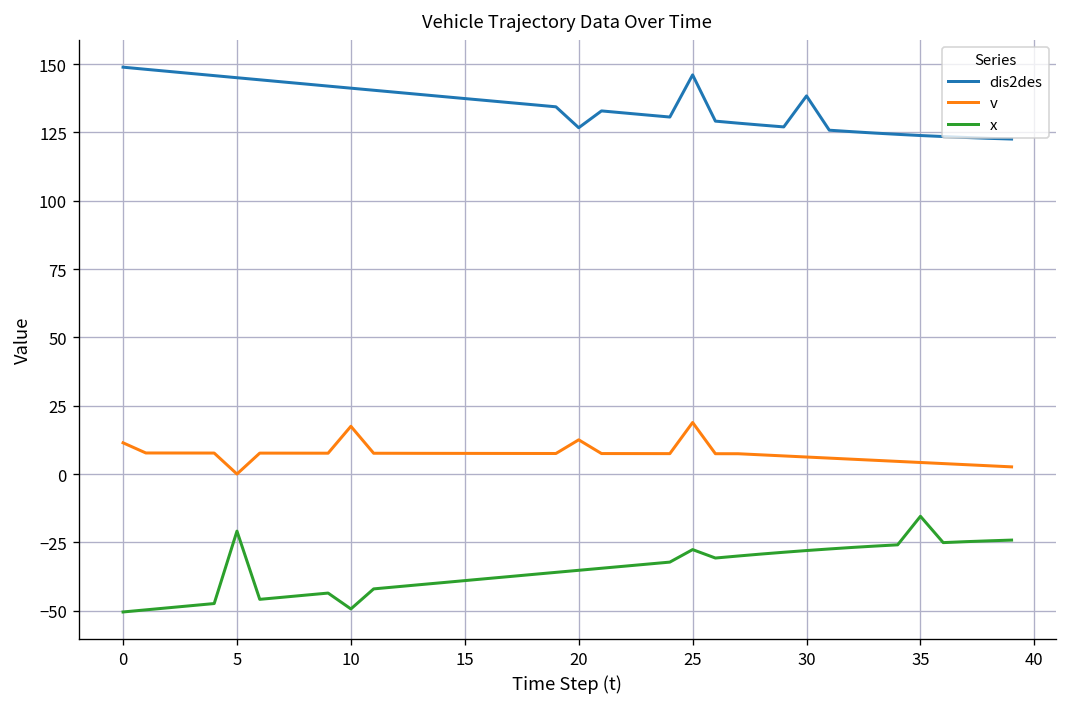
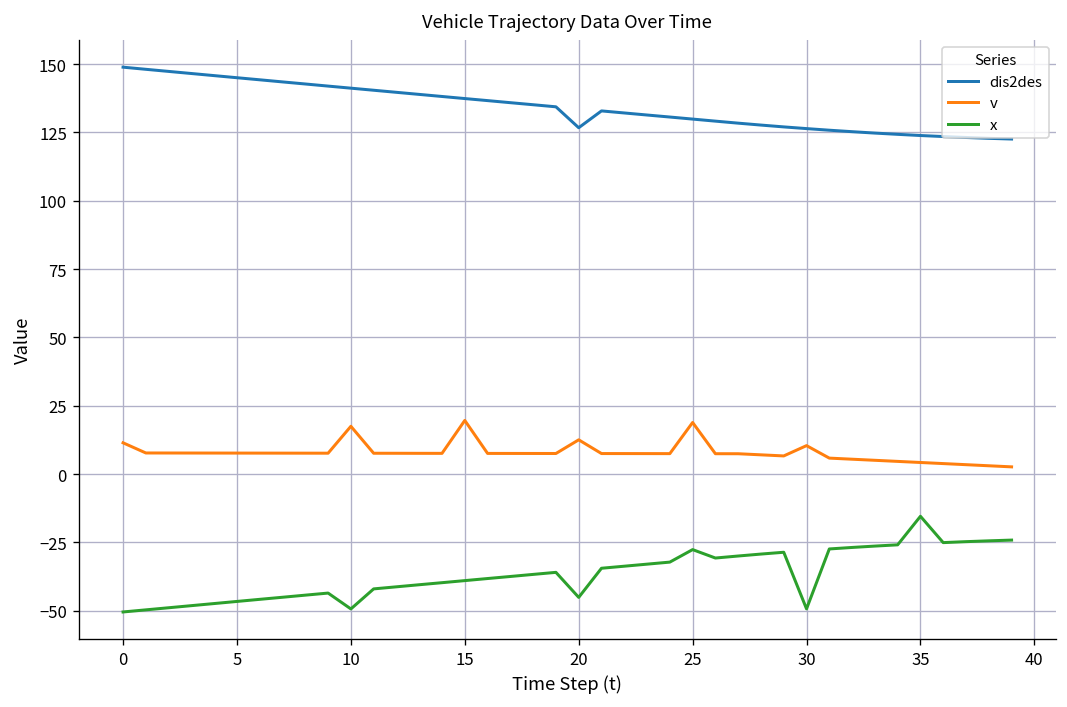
  {
    "dis2des": {
      "0": 149,
      "5": 145,
      "10": 141,
      "15": 137,
      "20": 127,
-     "25": 146,
-     "30": 138,
+     "25": 130,
+     "30": 126,
      "35": 124
    },
    "v": {
      "0": 11,
-     "5": 0,
+     "5": 8,
      "10": 17,
-     "15": 8,
+     "15": 20,
      "20": 13,
      "25": 19,
-     "30": 6,
+     "30": 10,
      "35": 4
    },
    "x": {
      "0": -50,
-     "5": -21,
+     "5": -47,
      "10": -49,
      "15": -39,
-     "20": -35,
+     "20": -45,
      "25": -28,
-     "30": -28,
+     "30": -49,
      "35": -15
    }
  }
